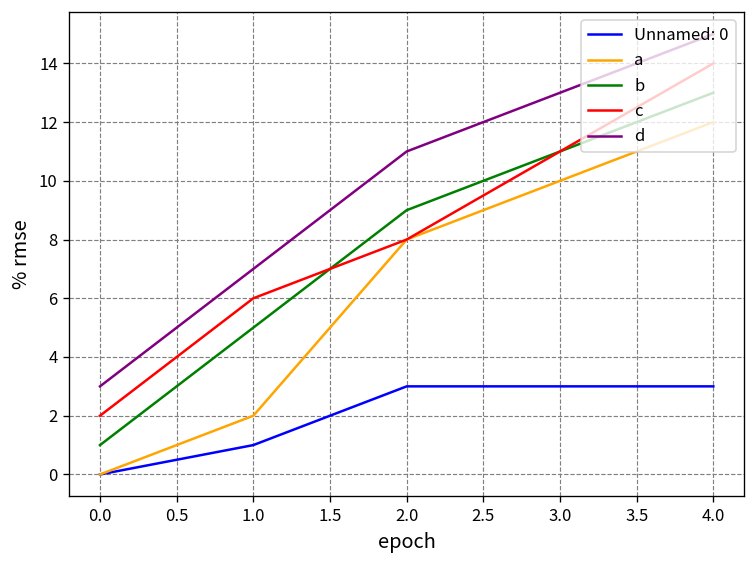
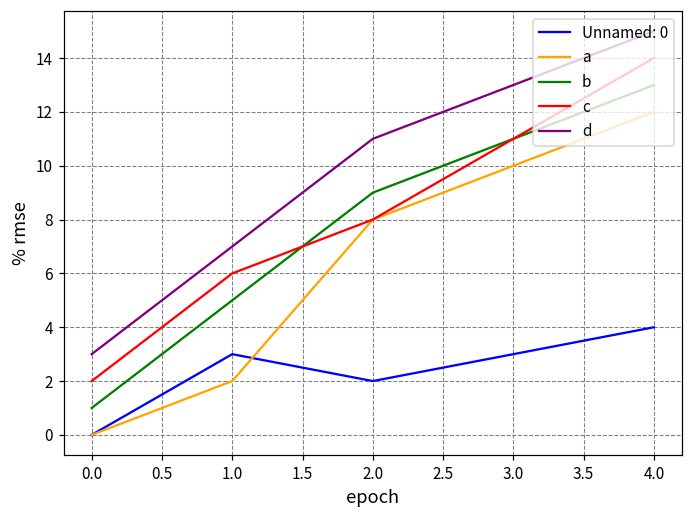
  {
    "Unnamed: 0": {
-     "1.0": 1,
-     "2.0": 3,
-     "4.0": 3
+     "1.0": 3,
+     "2.0": 2,
+     "4.0": 4
    },
    "a": {
      "1.0": 2
    },
    "b": {
      "0.0": 1,
      "1.0": 5,
      "2.0": 9
    },
    "c": {
      "0.0": 2,
      "1.0": 6
    },
    "d": {
      "0.0": 3,
      "1.0": 7,
      "2.0": 11
    }
  }
